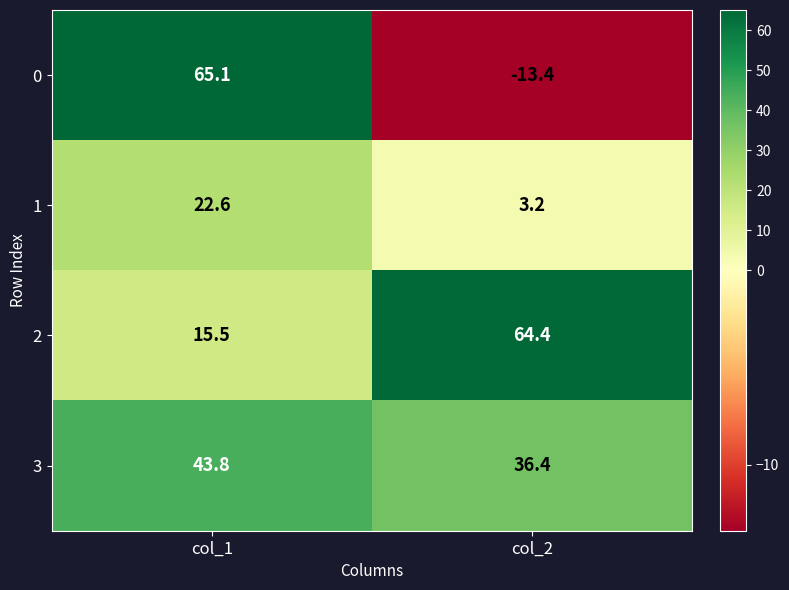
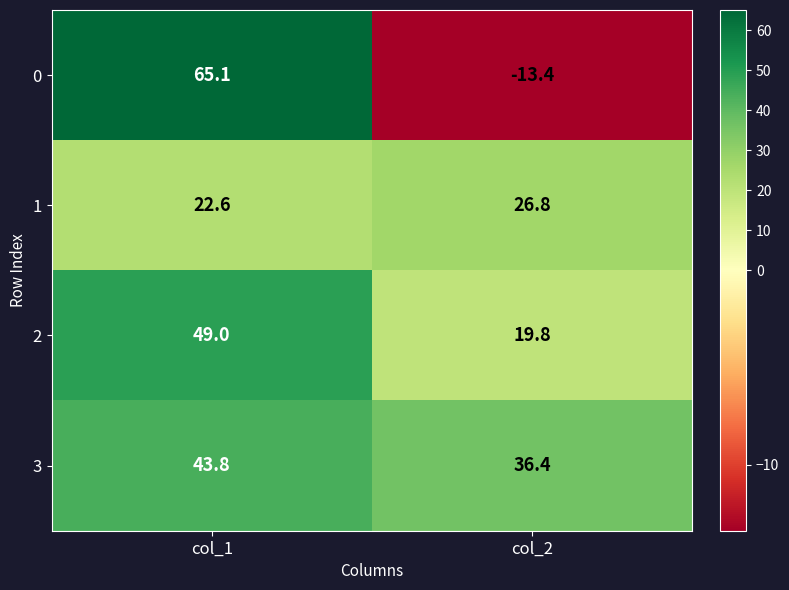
  {
    "0": {
      "col_1": 65.1,
      "col_2": -13.4
    },
    "1": {
      "col_1": 22.6,
-     "col_2": 3.2
+     "col_2": 26.8
    },
    "2": {
-     "col_1": 15.5,
-     "col_2": 64.4
+     "col_1": 49.0,
+     "col_2": 19.8
    },
    "3": {
      "col_1": 43.8,
      "col_2": 36.4
    }
  }
